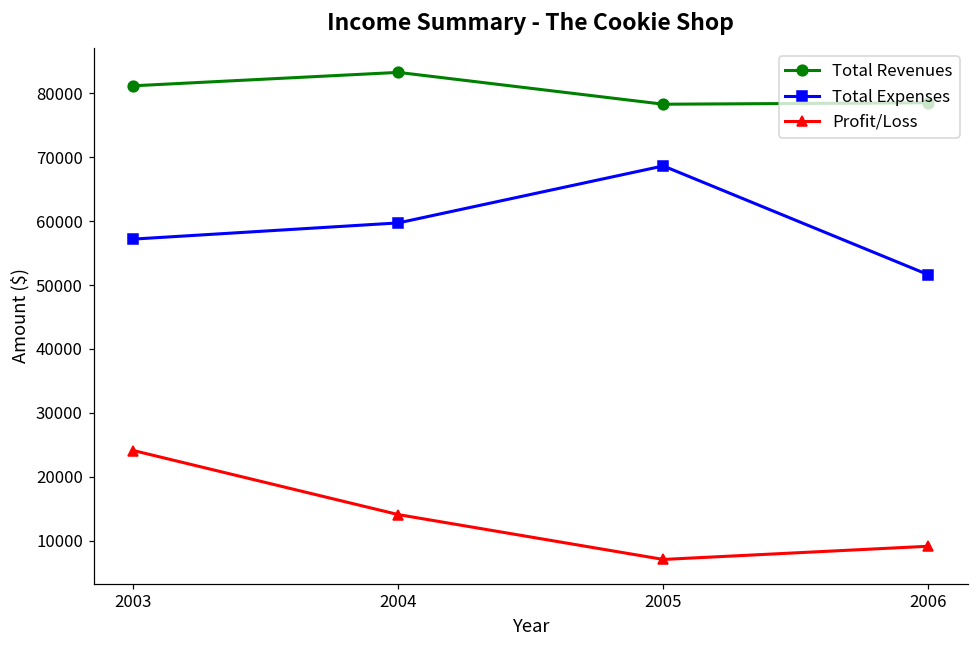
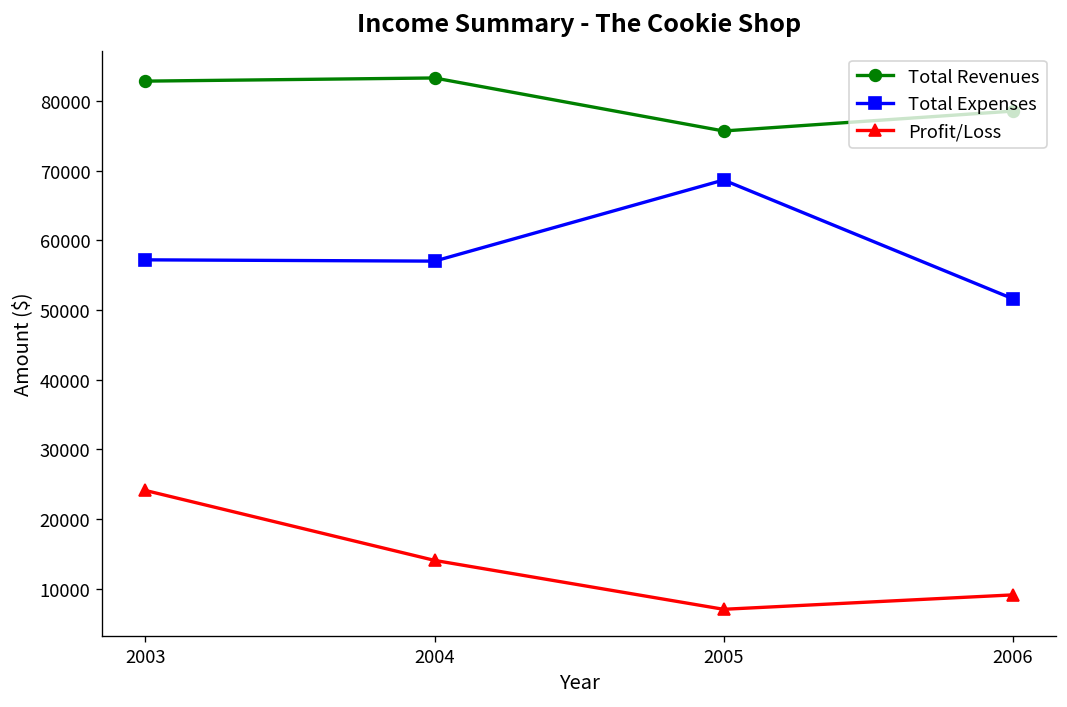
  {
    "Total Revenues": {
-     "2003": 81000,
+     "2003": 83000,
      "2004": 83000,
-     "2005": 78000
+     "2005": 76000
    },
    "Total Expenses": {
      "2003": 57000,
-     "2004": 60000,
+     "2004": 57000,
      "2005": 69000,
      "2006": 52000
    },
    "Profit/Loss": {
      "2003": 24000,
      "2004": 14000,
      "2005": 7000,
      "2006": 9000
    }
  }
